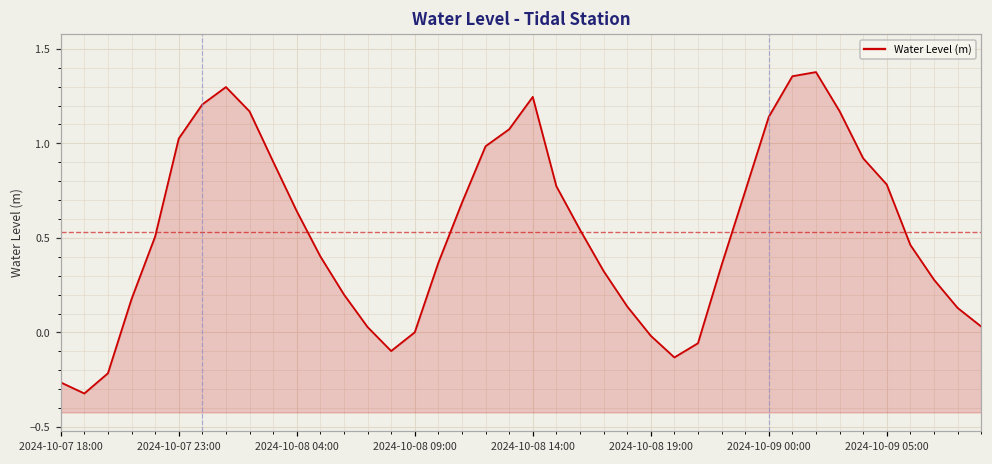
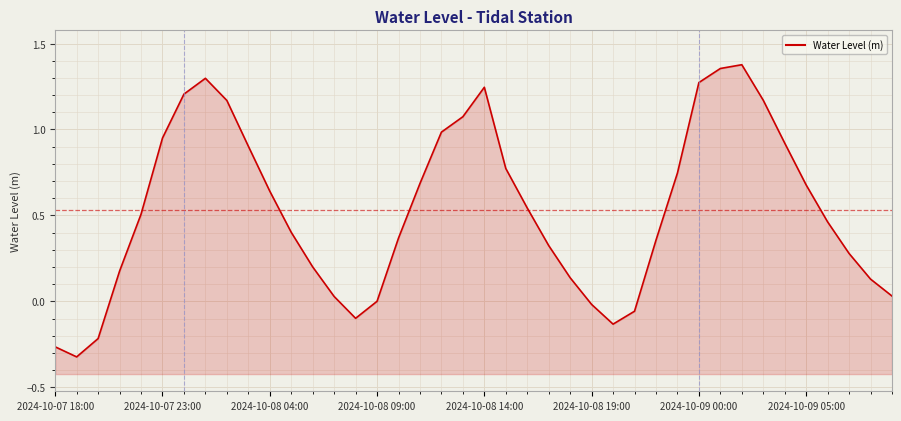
  {
    "2024-10-07 18:00": -0.26,
-   "2024-10-07 23:00": 1.03,
+   "2024-10-07 23:00": 0.95,
    "2024-10-08 04:00": 0.64,
    "2024-10-08 09:00": 0.00,
    "2024-10-08 14:00": 1.25,
    "2024-10-08 19:00": -0.02,
-   "2024-10-09 00:00": 1.14,
-   "2024-10-09 05:00": 0.78
+   "2024-10-09 00:00": 1.27,
+   "2024-10-09 05:00": 0.68
  }
